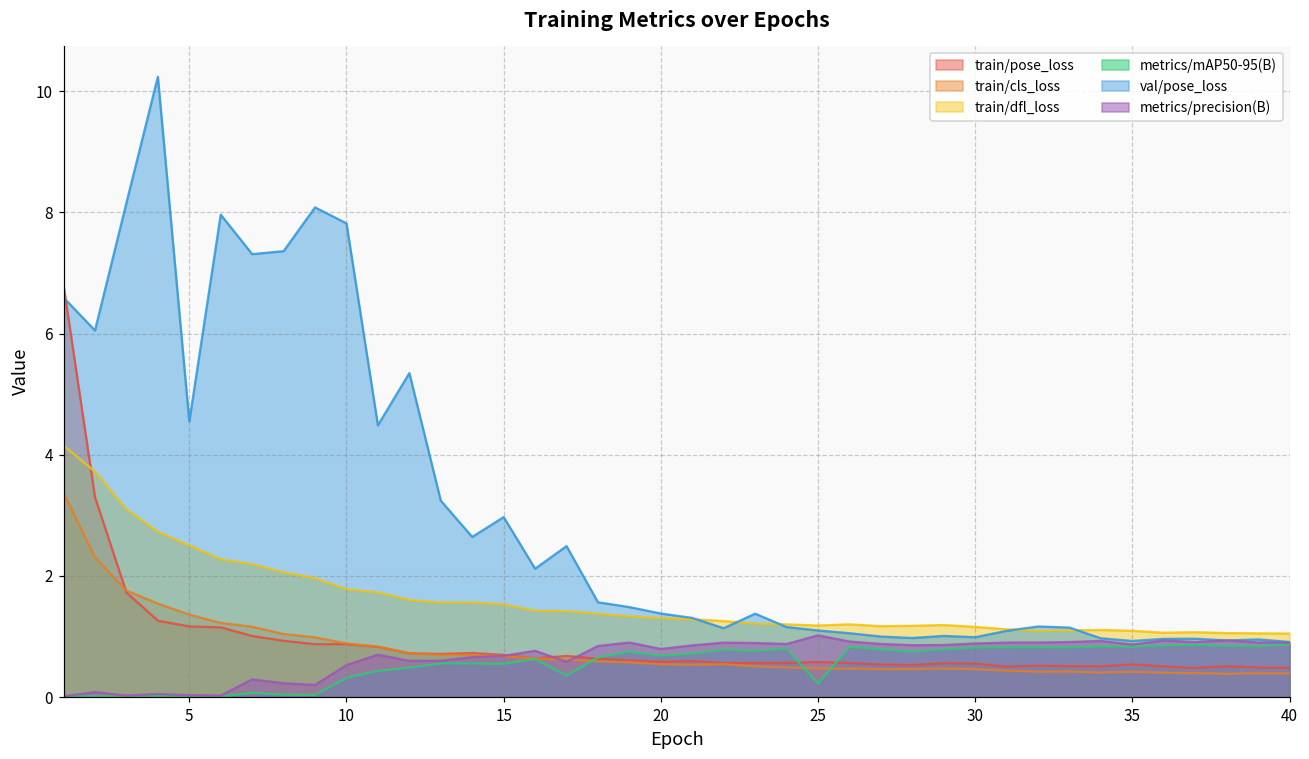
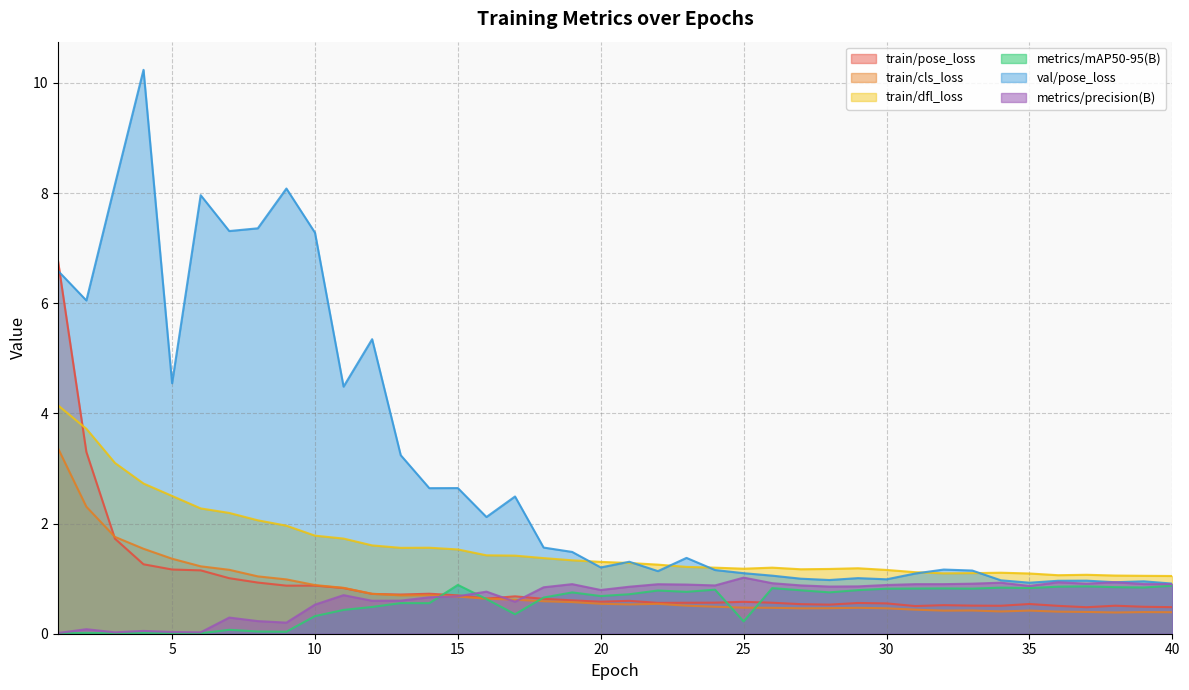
  {
    "metrics/mAP50-95(B)": {
      "10": 0.3,
-     "15": 0.5,
+     "15": 0.9,
      "20": 0.7,
      "25": 0.2,
      "30": 0.8
    },
    "val/pose_loss": {
      "5": 4.5,
-     "10": 7.8,
-     "15": 3.0,
-     "20": 1.4,
+     "10": 7.3,
+     "15": 2.6,
+     "20": 1.2,
      "25": 1.1,
      "30": 1.0,
      "35": 0.9
    },
    "metrics/precision(B)": {
      "10": 0.5,
      "20": 0.8,
      "25": 1.0,
      "30": 0.9
    }
  }
